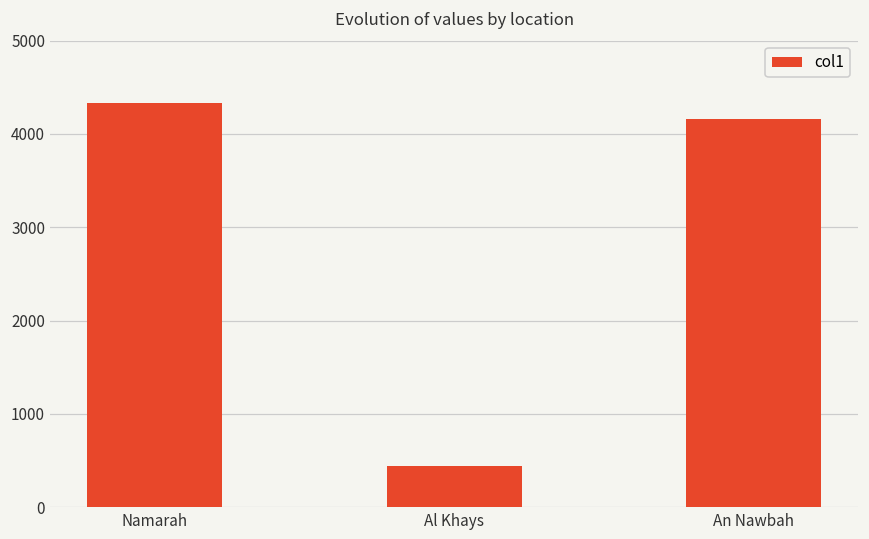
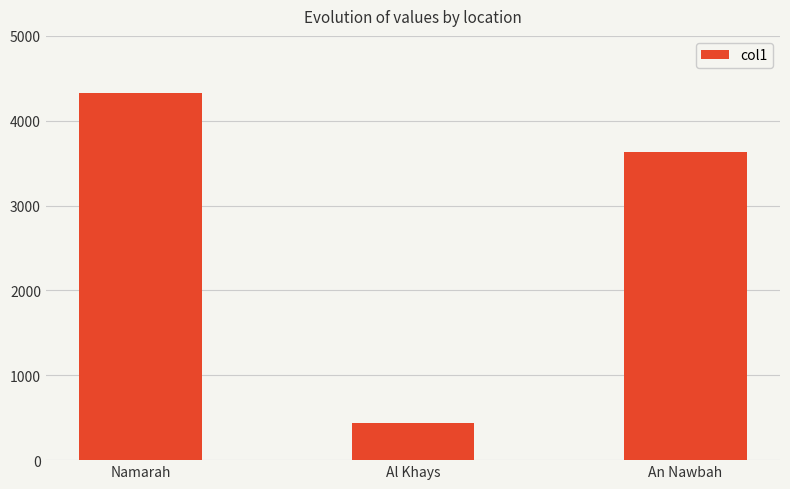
  {
    "Namarah": 4300,
    "Al Khays": 400,
-   "An Nawbah": 4200
+   "An Nawbah": 3600
  }
